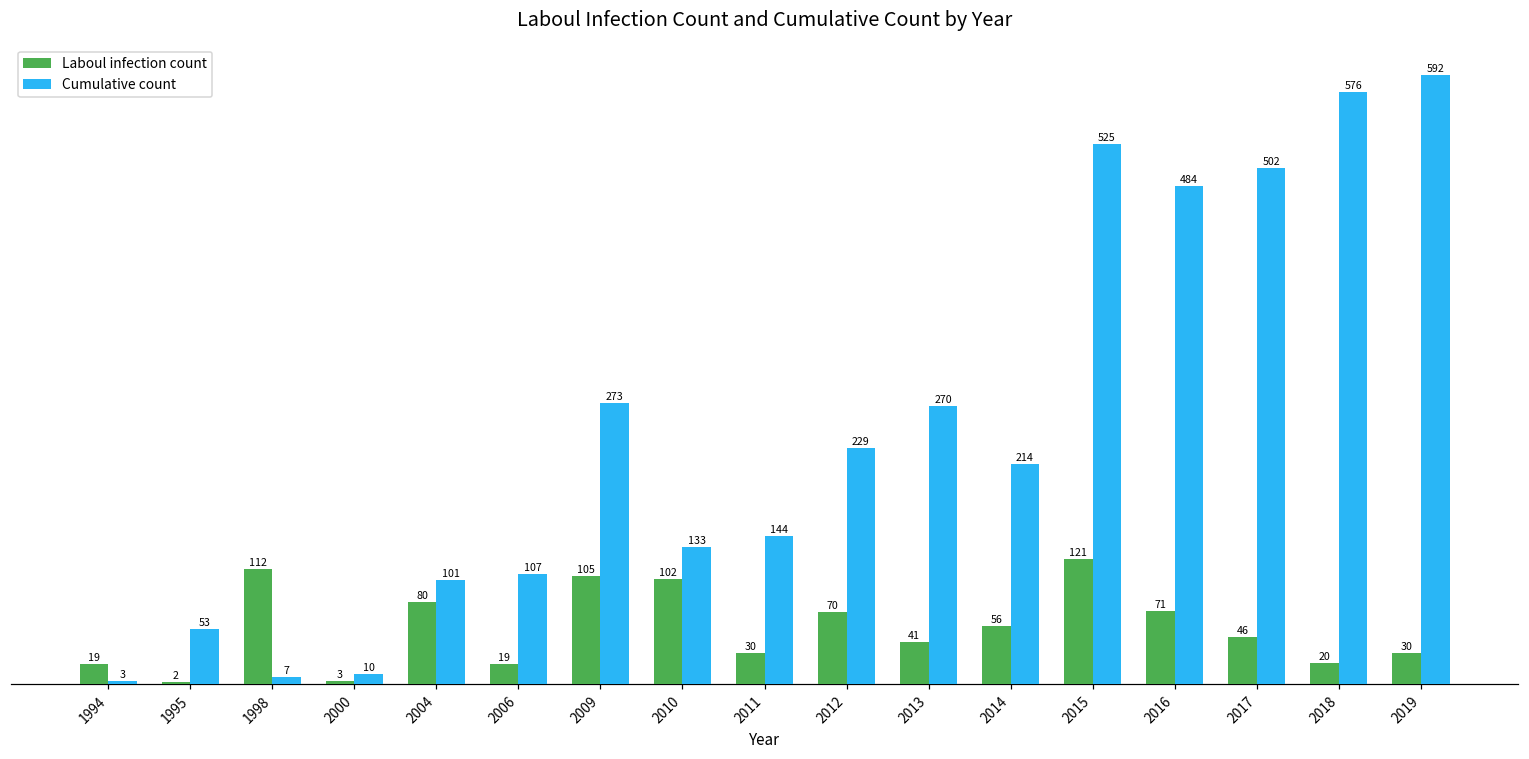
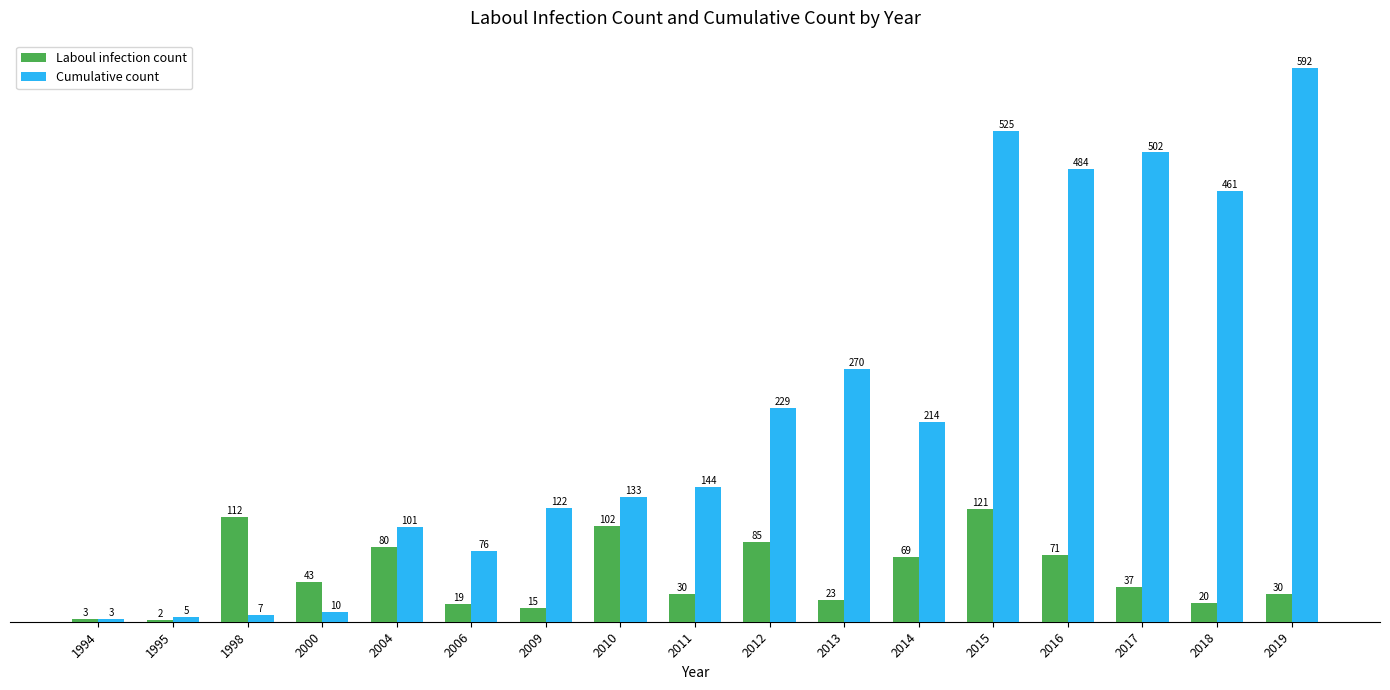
  {
    "Laboul infection count": {
-     "1994": 19,
+     "1994": 3,
      "1995": 2,
      "1998": 112,
-     "2000": 3,
+     "2000": 43,
      "2004": 80,
      "2006": 19,
-     "2009": 105,
+     "2009": 15,
      "2010": 102,
      "2011": 30,
-     "2012": 70,
-     "2013": 41,
-     "2014": 56,
+     "2012": 85,
+     "2013": 23,
+     "2014": 69,
      "2015": 121,
      "2016": 71,
-     "2017": 46,
+     "2017": 37,
      "2018": 20,
      "2019": 30
    },
    "Cumulative count": {
      "1994": 3,
-     "1995": 53,
+     "1995": 5,
      "1998": 7,
      "2000": 10,
      "2004": 101,
-     "2006": 107,
-     "2009": 273,
+     "2006": 76,
+     "2009": 122,
      "2010": 133,
      "2011": 144,
      "2012": 229,
      "2013": 270,
      "2014": 214,
      "2015": 525,
      "2016": 484,
      "2017": 502,
-     "2018": 576,
+     "2018": 461,
      "2019": 592
    }
  }
